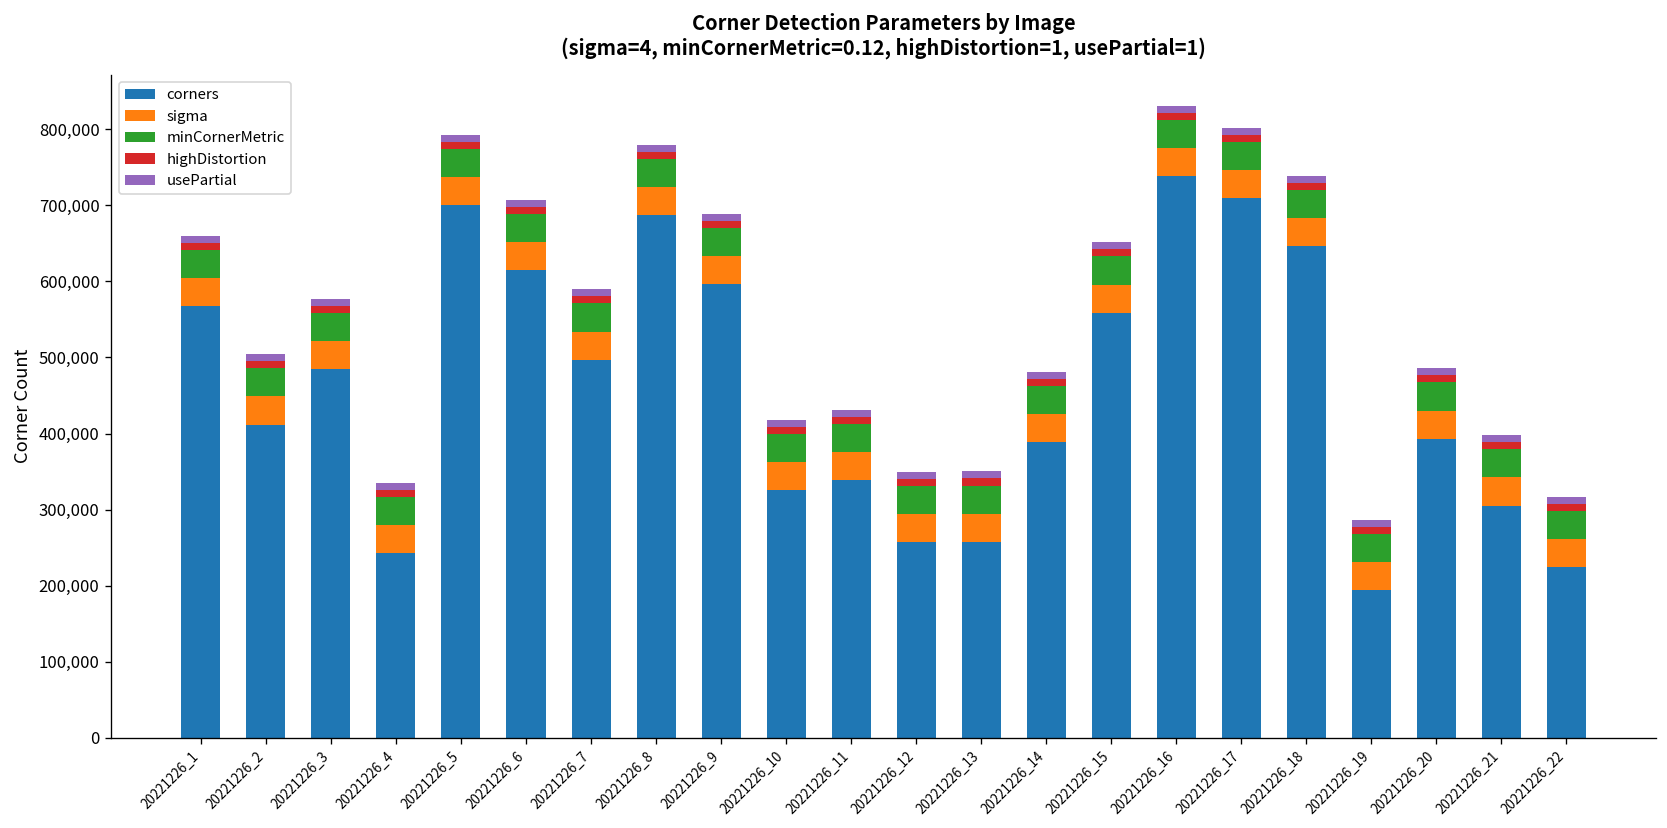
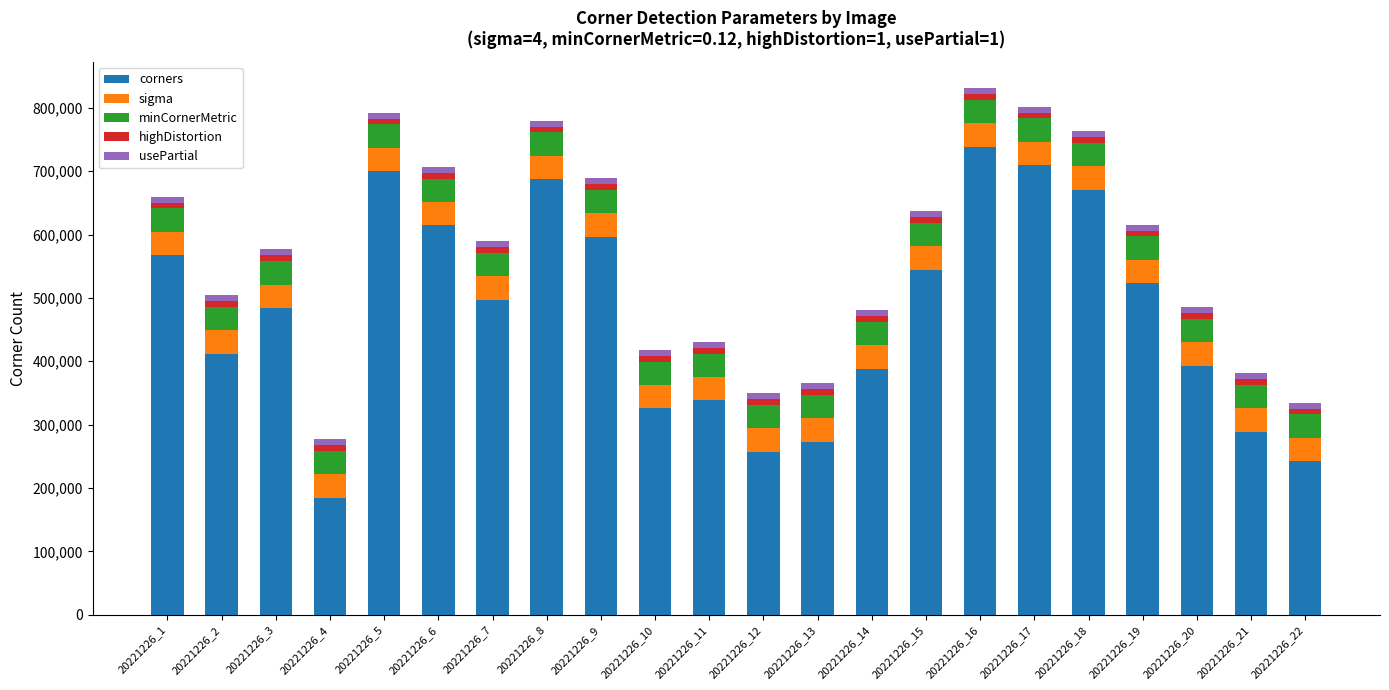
  {
    "corners": {
      "20221226_1": "570,000",
      "20221226_2": "410,000",
      "20221226_3": "480,000",
-     "20221226_4": "240,000",
+     "20221226_4": "180,000",
      "20221226_5": "700,000",
      "20221226_6": "610,000",
      "20221226_7": "500,000",
      "20221226_8": "690,000",
      "20221226_9": "600,000",
      "20221226_10": "330,000",
      "20221226_11": "340,000",
      "20221226_12": "260,000",
-     "20221226_13": "260,000",
+     "20221226_13": "270,000",
      "20221226_14": "390,000",
-     "20221226_15": "560,000",
+     "20221226_15": "540,000",
      "20221226_16": "740,000",
      "20221226_17": "710,000",
-     "20221226_18": "650,000",
-     "20221226_19": "190,000",
+     "20221226_18": "670,000",
+     "20221226_19": "520,000",
      "20221226_20": "390,000",
-     "20221226_21": "310,000",
-     "20221226_22": "220,000"
+     "20221226_21": "290,000",
+     "20221226_22": "240,000"
    },
    "sigma": {
      "20221226_1": "40,000",
      "20221226_2": "40,000",
      "20221226_3": "40,000",
      "20221226_4": "40,000",
      "20221226_5": "40,000",
      "20221226_6": "40,000",
      "20221226_7": "40,000",
      "20221226_8": "40,000",
      "20221226_9": "40,000",
      "20221226_10": "40,000",
      "20221226_11": "40,000",
      "20221226_12": "40,000",
      "20221226_13": "40,000",
      "20221226_14": "40,000",
      "20221226_15": "40,000",
      "20221226_16": "40,000",
      "20221226_17": "40,000",
      "20221226_18": "40,000",
      "20221226_19": "40,000",
      "20221226_20": "40,000",
      "20221226_21": "40,000",
      "20221226_22": "40,000"
    },
    "minCornerMetric": {
      "20221226_1": "40,000",
      "20221226_2": "40,000",
      "20221226_3": "40,000",
      "20221226_4": "40,000",
      "20221226_5": "40,000",
      "20221226_6": "40,000",
      "20221226_7": "40,000",
      "20221226_8": "40,000",
      "20221226_9": "40,000",
      "20221226_10": "40,000",
      "20221226_11": "40,000",
      "20221226_12": "40,000",
      "20221226_13": "40,000",
      "20221226_14": "40,000",
      "20221226_15": "40,000",
      "20221226_16": "40,000",
      "20221226_17": "40,000",
      "20221226_18": "40,000",
      "20221226_19": "40,000",
      "20221226_20": "40,000",
      "20221226_21": "40,000",
      "20221226_22": "40,000"
    },
    "highDistortion": {
      "20221226_1": "10,000",
      "20221226_2": "10,000",
      "20221226_3": "10,000",
      "20221226_4": "10,000",
      "20221226_5": "10,000",
      "20221226_6": "10,000",
      "20221226_7": "10,000",
      "20221226_8": "10,000",
      "20221226_9": "10,000",
      "20221226_10": "10,000",
      "20221226_11": "10,000",
      "20221226_12": "10,000",
      "20221226_13": "10,000",
      "20221226_14": "10,000",
      "20221226_15": "10,000",
      "20221226_16": "10,000",
      "20221226_17": "10,000",
      "20221226_18": "10,000",
      "20221226_19": "10,000",
      "20221226_20": "10,000",
      "20221226_21": "10,000",
      "20221226_22": "10,000"
    },
    "usePartial": {
      "20221226_1": "10,000",
      "20221226_2": "10,000",
      "20221226_3": "10,000",
      "20221226_4": "10,000",
      "20221226_5": "10,000",
      "20221226_6": "10,000",
      "20221226_7": "10,000",
      "20221226_8": "10,000",
      "20221226_9": "10,000",
      "20221226_10": "10,000",
      "20221226_11": "10,000",
      "20221226_12": "10,000",
      "20221226_13": "10,000",
      "20221226_14": "10,000",
      "20221226_15": "10,000",
      "20221226_16": "10,000",
      "20221226_17": "10,000",
      "20221226_18": "10,000",
      "20221226_19": "10,000",
      "20221226_20": "10,000",
      "20221226_21": "10,000",
      "20221226_22": "10,000"
    }
  }
